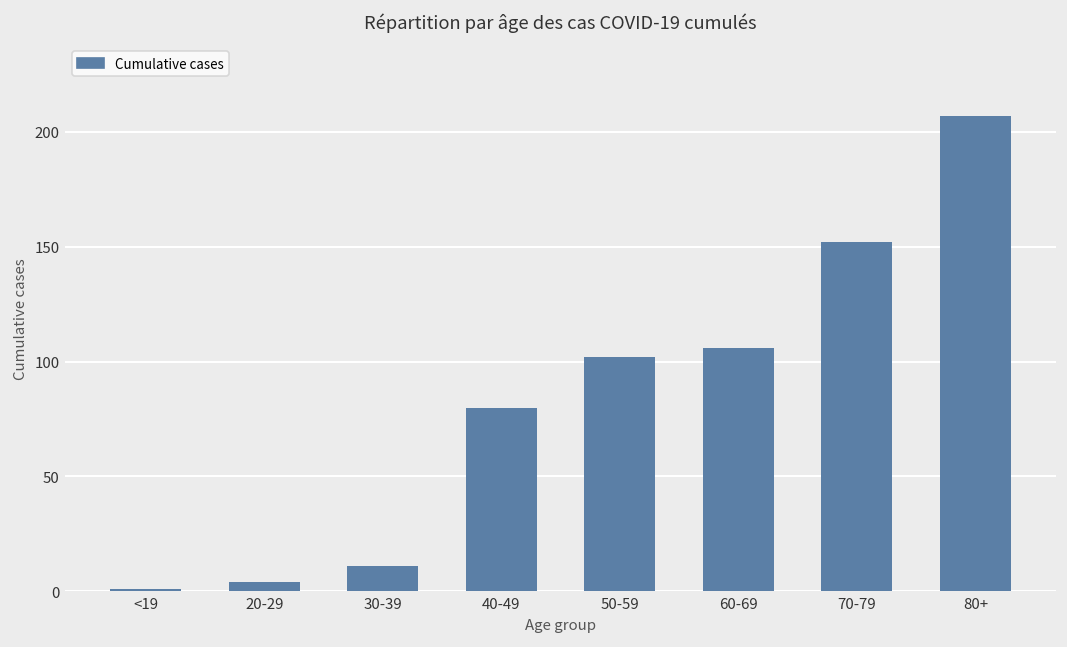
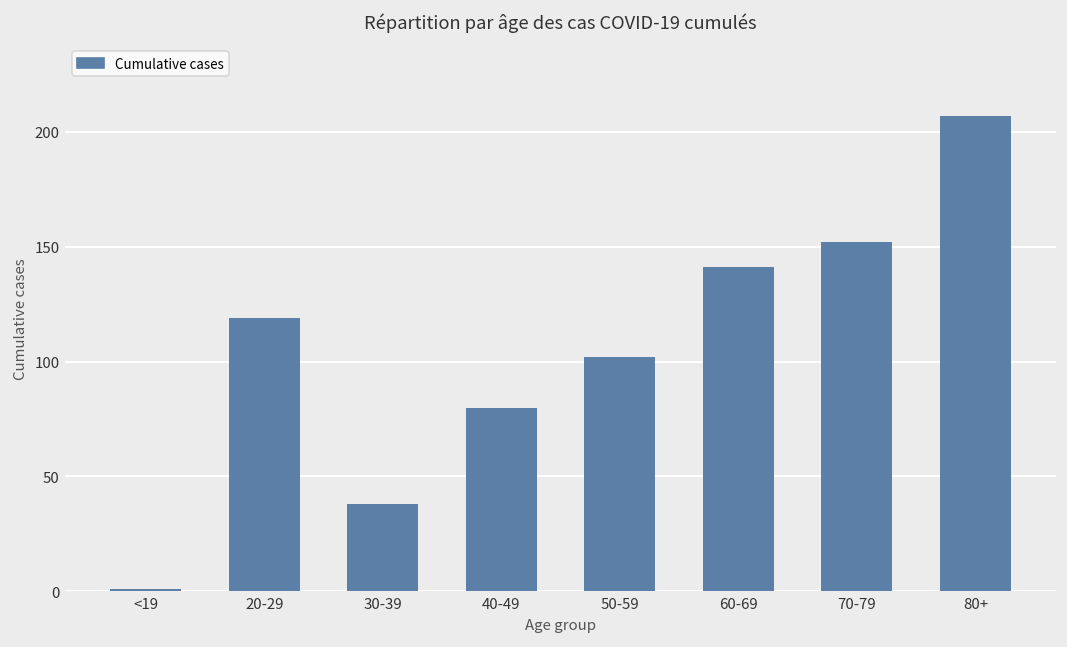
  {
-   "20-29": 4,
-   "30-39": 11,
+   "20-29": 119,
+   "30-39": 38,
    "40-49": 80,
    "50-59": 102,
-   "60-69": 106,
+   "60-69": 141,
    "70-79": 152,
    "80+": 207
  }
